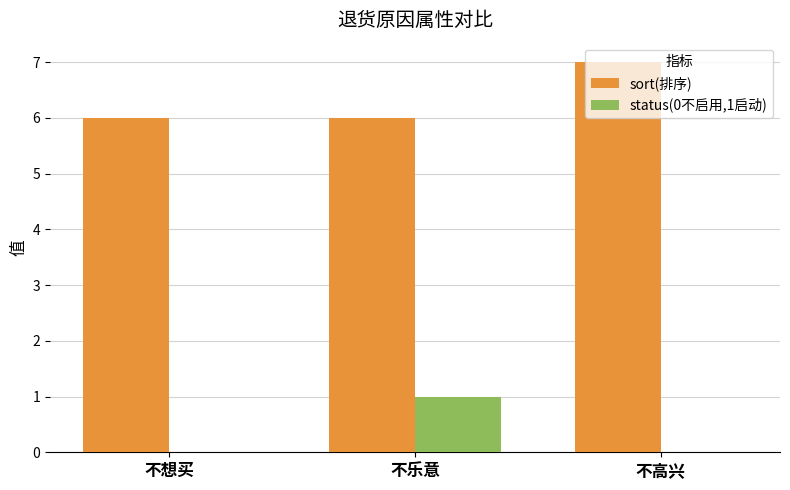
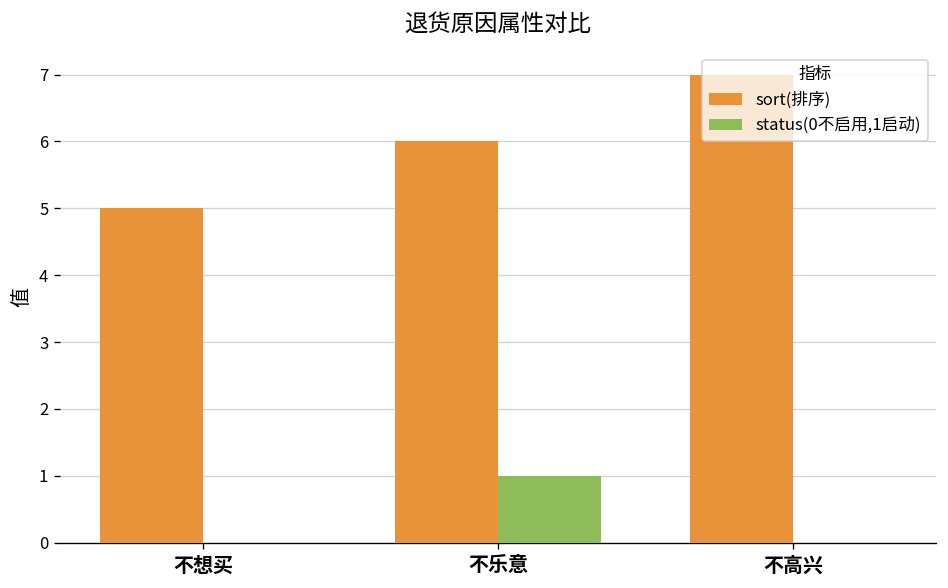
  {
    "sort(排序)": {
-     "不想买": 6,
+     "不想买": 5,
      "不乐意": 6
    },
    "status(0不启用,1启动)": {
      "不想买": 0,
      "不乐意": 1,
      "不高兴": 0
    }
  }
